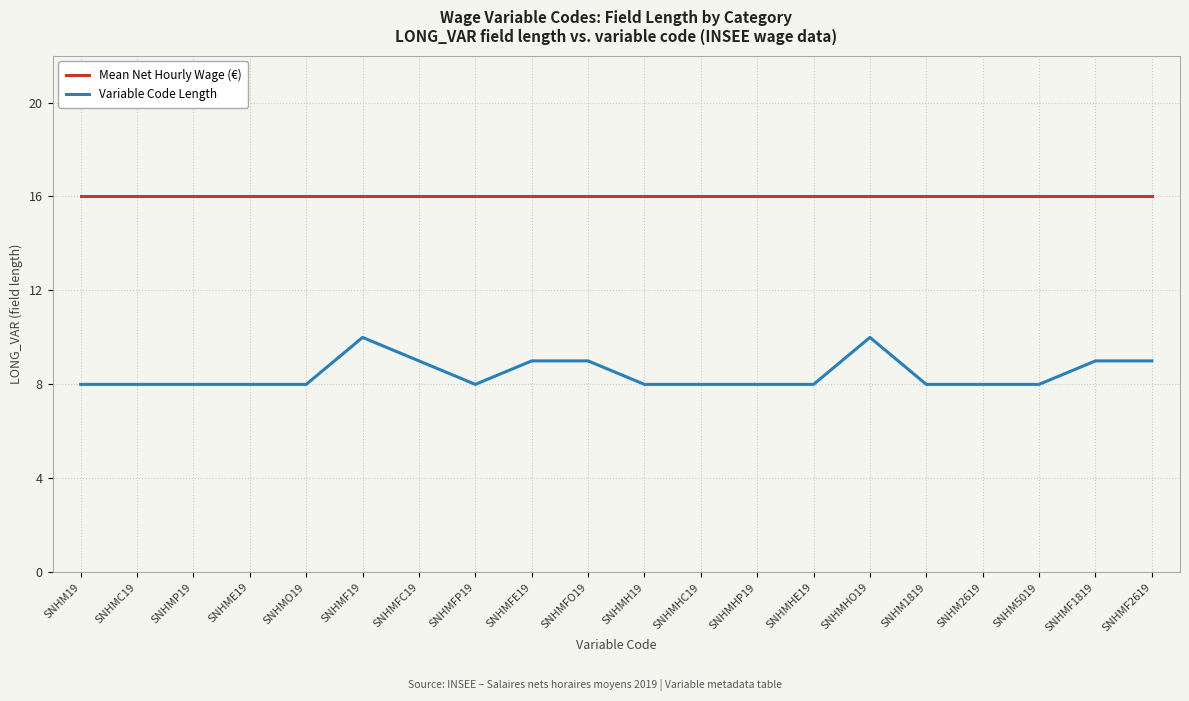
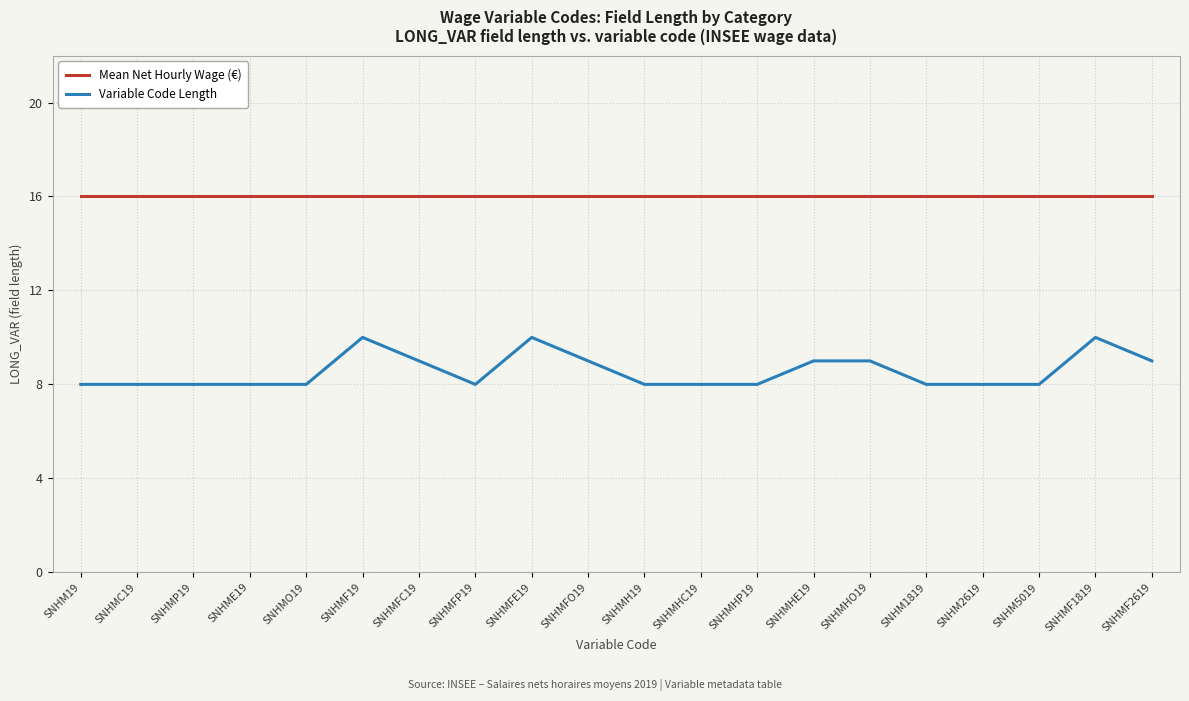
  {
    "Mean Net Hourly Wage (€)": {
      "SNHM19": 16,
      "SNHMC19": 16,
      "SNHMP19": 16,
      "SNHME19": 16,
      "SNHMO19": 16,
      "SNHMF19": 16,
      "SNHMFC19": 16,
      "SNHMFP19": 16,
      "SNHMFE19": 16,
      "SNHMFO19": 16,
      "SNHMH19": 16,
      "SNHMHC19": 16,
      "SNHMHP19": 16,
      "SNHMHE19": 16,
      "SNHMHO19": 16,
      "SNHM1819": 16,
      "SNHM2619": 16,
      "SNHM5019": 16,
      "SNHMF1819": 16,
      "SNHMF2619": 16
    },
    "Variable Code Length": {
      "SNHM19": 8,
      "SNHMC19": 8,
      "SNHMP19": 8,
      "SNHME19": 8,
      "SNHMO19": 8,
      "SNHMF19": 10,
      "SNHMFC19": 9,
      "SNHMFP19": 8,
-     "SNHMFE19": 9,
+     "SNHMFE19": 10,
      "SNHMFO19": 9,
      "SNHMH19": 8,
      "SNHMHC19": 8,
      "SNHMHP19": 8,
-     "SNHMHE19": 8,
-     "SNHMHO19": 10,
+     "SNHMHE19": 9,
+     "SNHMHO19": 9,
      "SNHM1819": 8,
      "SNHM2619": 8,
      "SNHM5019": 8,
-     "SNHMF1819": 9,
+     "SNHMF1819": 10,
      "SNHMF2619": 9
    }
  }
